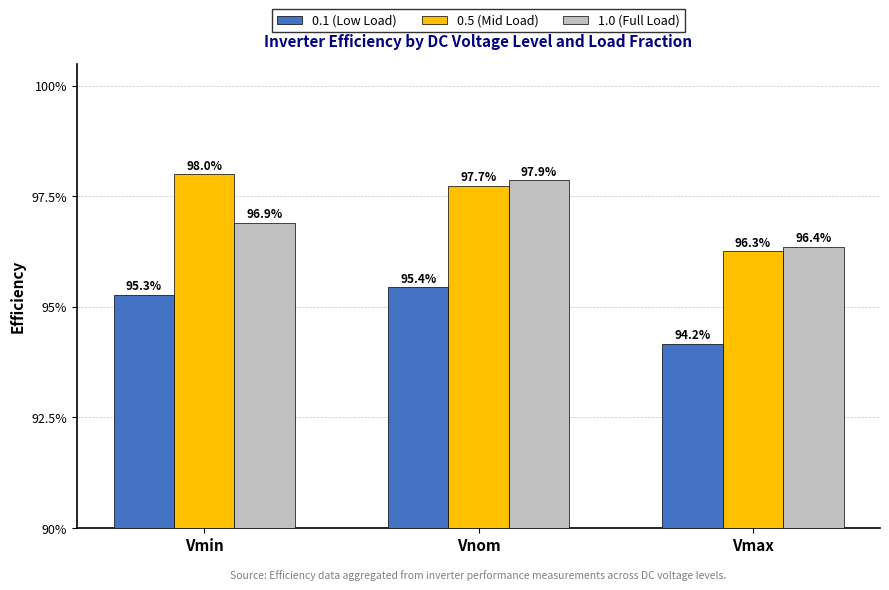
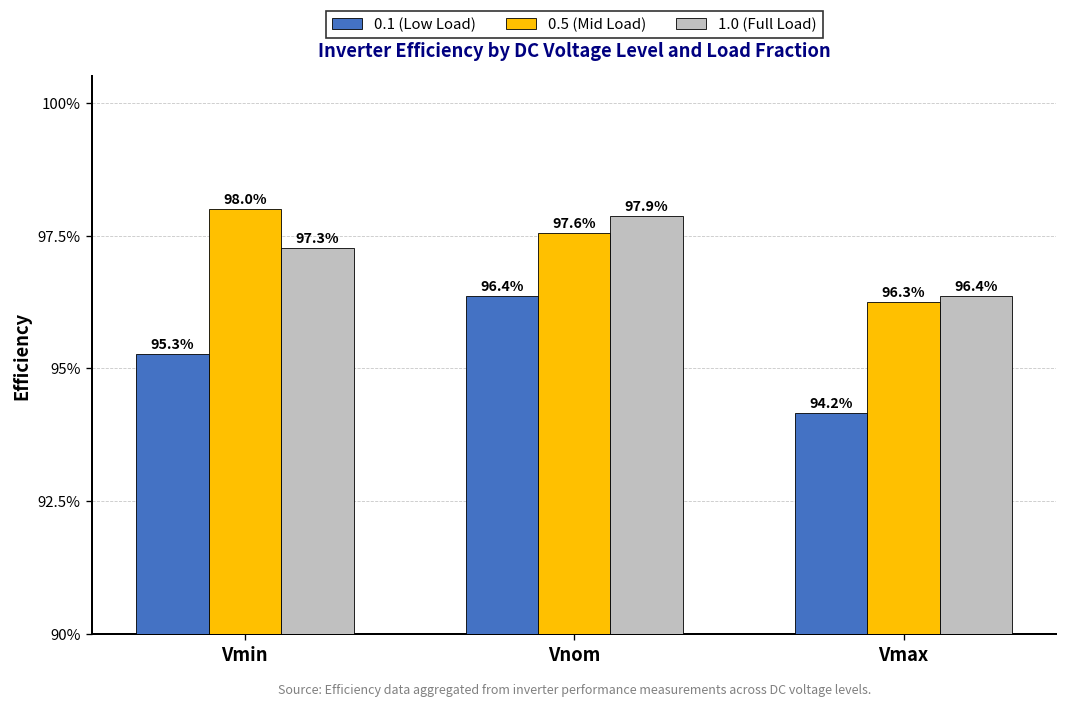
  {
    "0.1 (Low Load)": {
      "Vmin": "95.3%",
-     "Vnom": "95.4%",
+     "Vnom": "96.4%",
      "Vmax": "94.2%"
    },
    "0.5 (Mid Load)": {
      "Vmin": "98.0%",
-     "Vnom": "97.7%",
+     "Vnom": "97.6%",
      "Vmax": "96.3%"
    },
    "1.0 (Full Load)": {
-     "Vmin": "96.9%",
+     "Vmin": "97.3%",
      "Vnom": "97.9%",
      "Vmax": "96.4%"
    }
  }
